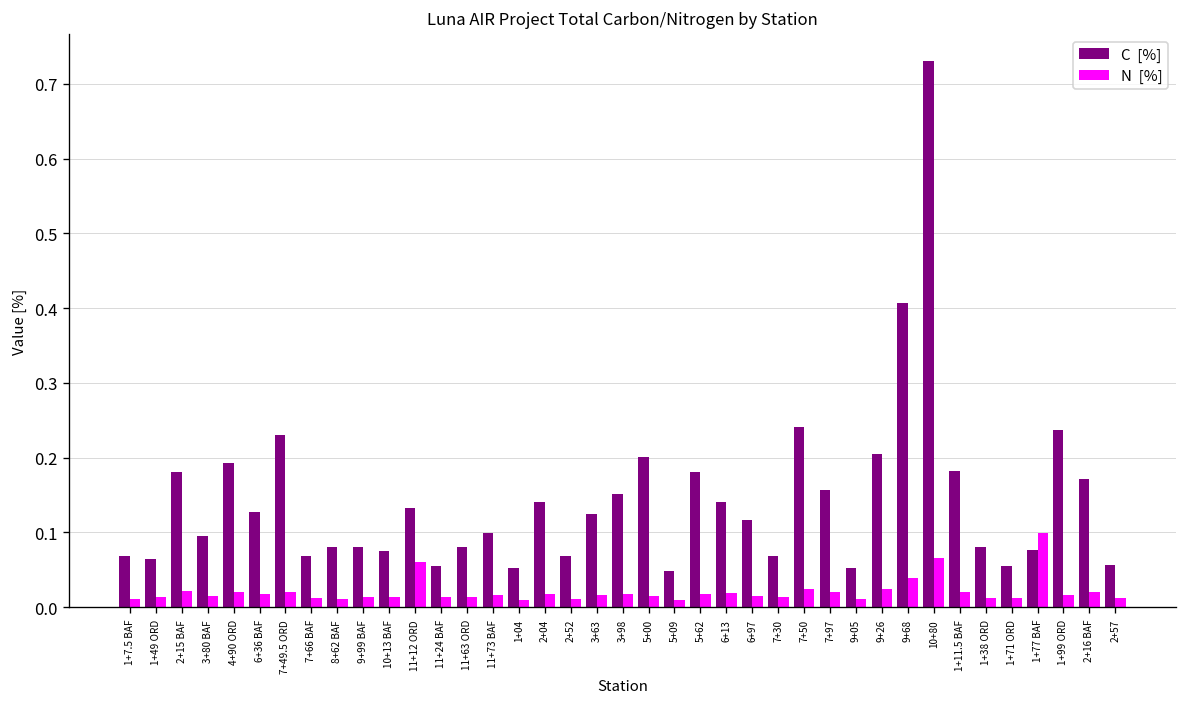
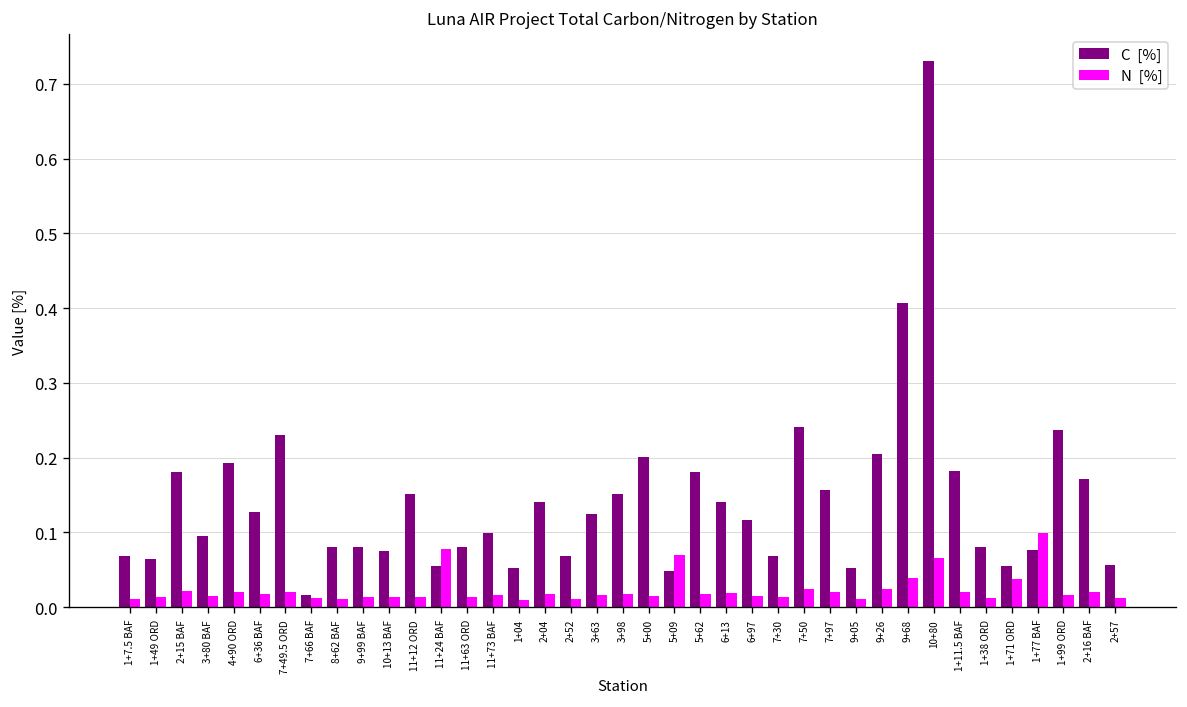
  {
    "C [%]": {
      "1+7.5 BAF": 0.07,
      "1+49 ORD": 0.06,
      "2+15 BAF": 0.18,
      "3+80 BAF": 0.10,
      "4+90 ORD": 0.19,
      "6+36 BAF": 0.13,
      "7+49.5 ORD": 0.23,
-     "7+66 BAF": 0.07,
+     "7+66 BAF": 0.02,
      "8+62 BAF": 0.08,
      "9+99 BAF": 0.08,
      "10+13 BAF": 0.08,
-     "11+12 ORD": 0.13,
+     "11+12 ORD": 0.15,
      "11+24 BAF": 0.06,
      "11+63 ORD": 0.08,
      "11+73 BAF": 0.10,
      "1+04": 0.05,
      "2+04": 0.14,
      "2+52": 0.07,
      "3+63": 0.13,
      "3+98": 0.15,
      "5+00": 0.20,
      "5+09": 0.05,
      "5+62": 0.18,
      "6+13": 0.14,
      "6+97": 0.12,
      "7+30": 0.07,
      "7+50": 0.24,
      "7+97": 0.16,
      "9+05": 0.05,
      "9+26": 0.21,
      "9+68": 0.41,
      "10+80": 0.73,
      "1+11.5 BAF": 0.18,
      "1+38 ORD": 0.08,
      "1+71 ORD": 0.06,
      "1+77 BAF": 0.08,
      "1+99 ORD": 0.24,
      "2+16 BAF": 0.17,
      "2+57": 0.06
    },
    "N [%]": {
      "1+7.5 BAF": 0.01,
      "1+49 ORD": 0.01,
      "2+15 BAF": 0.02,
      "3+80 BAF": 0.02,
      "4+90 ORD": 0.02,
      "6+36 BAF": 0.02,
      "7+49.5 ORD": 0.02,
      "7+66 BAF": 0.01,
      "8+62 BAF": 0.01,
      "9+99 BAF": 0.01,
      "10+13 BAF": 0.01,
-     "11+12 ORD": 0.06,
-     "11+24 BAF": 0.01,
+     "11+12 ORD": 0.01,
+     "11+24 BAF": 0.08,
      "11+63 ORD": 0.01,
      "11+73 BAF": 0.02,
      "1+04": 0.01,
      "2+04": 0.02,
      "2+52": 0.01,
      "3+63": 0.02,
      "3+98": 0.02,
      "5+00": 0.02,
-     "5+09": 0.01,
+     "5+09": 0.07,
      "5+62": 0.02,
      "6+13": 0.02,
      "6+97": 0.02,
      "7+30": 0.01,
      "7+50": 0.03,
      "7+97": 0.02,
      "9+05": 0.01,
      "9+26": 0.03,
      "9+68": 0.04,
      "10+80": 0.07,
      "1+11.5 BAF": 0.02,
      "1+38 ORD": 0.01,
-     "1+71 ORD": 0.01,
+     "1+71 ORD": 0.04,
      "1+77 BAF": 0.10,
      "1+99 ORD": 0.02,
      "2+16 BAF": 0.02,
      "2+57": 0.01
    }
  }
